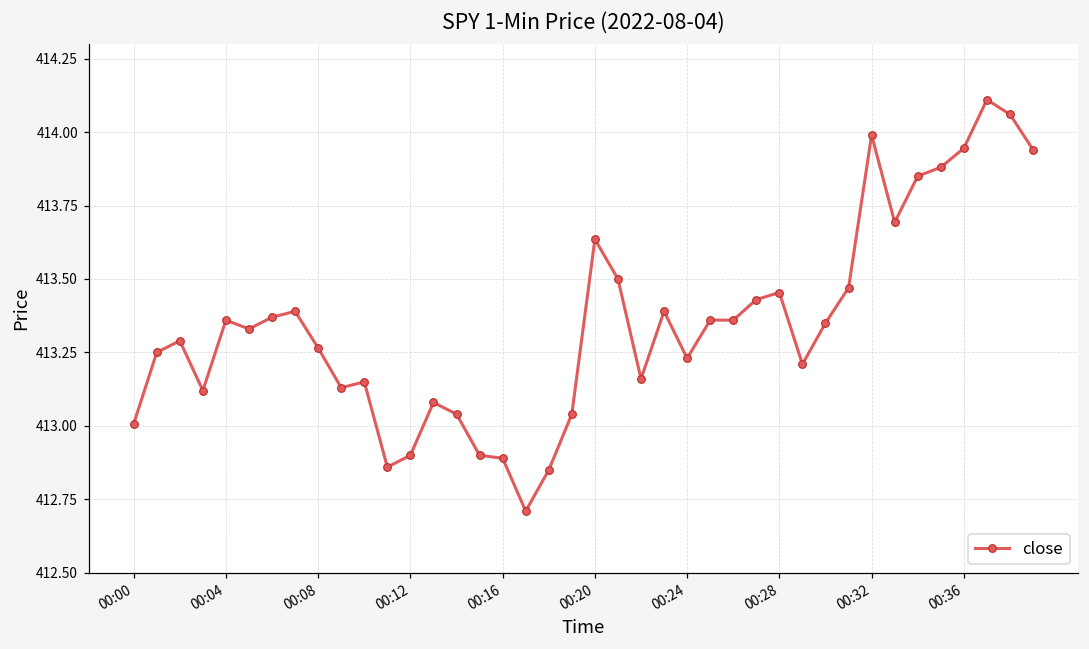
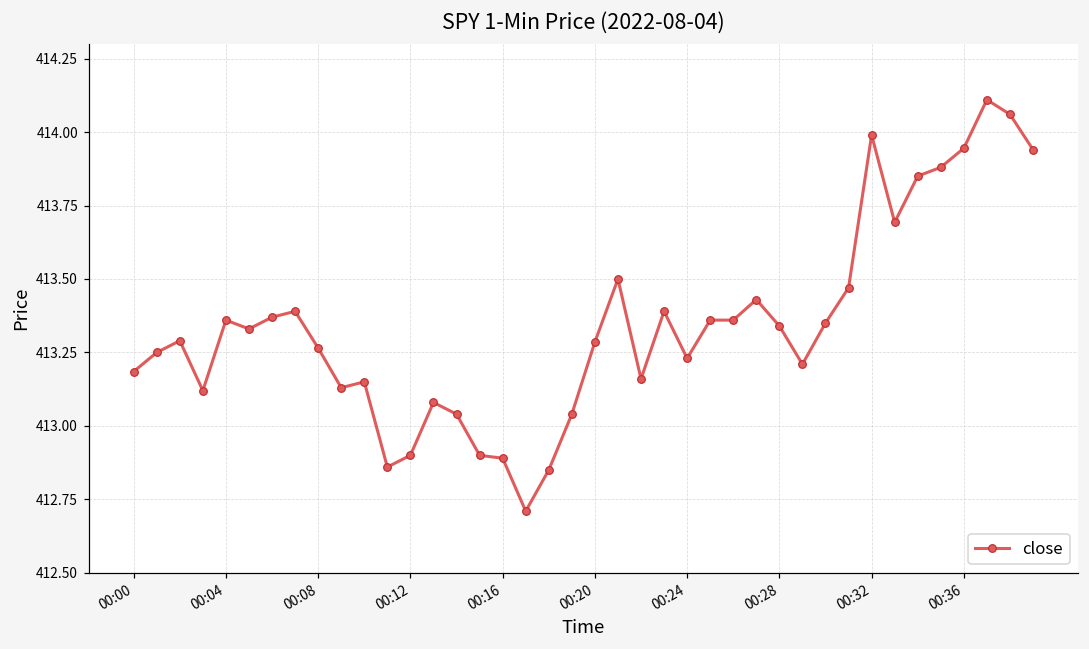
  {
-   "00:00": 413.01,
+   "00:00": 413.19,
    "00:04": 413.36,
    "00:08": 413.27,
    "00:12": 412.90,
    "00:16": 412.89,
-   "00:20": 413.64,
+   "00:20": 413.29,
    "00:24": 413.23,
-   "00:28": 413.45,
+   "00:28": 413.34,
    "00:32": 413.99,
    "00:36": 413.95
  }
